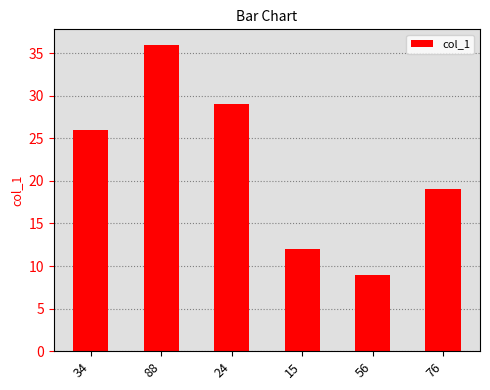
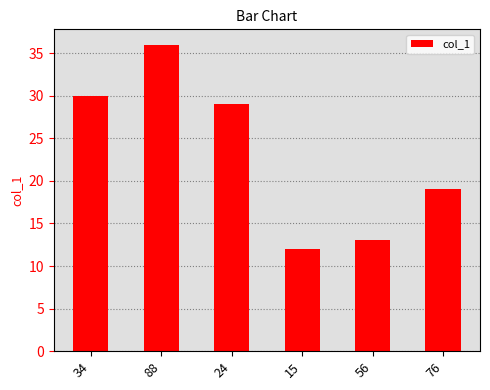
  {
-   "34": 26,
+   "34": 30,
    "88": 36,
    "24": 29,
    "15": 12,
-   "56": 9,
+   "56": 13,
    "76": 19
  }
